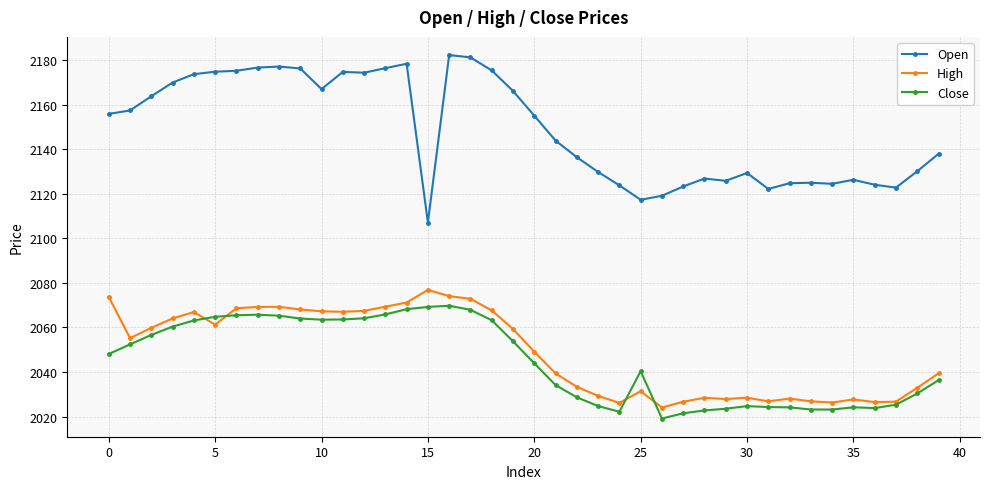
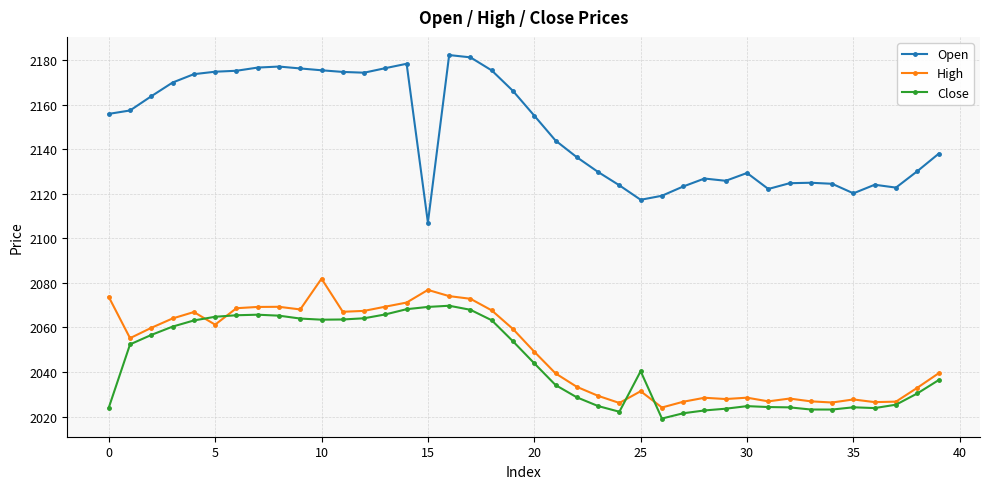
  {
    "Open": {
      "0": 2156,
      "5": 2175,
-     "10": 2167,
+     "10": 2175,
      "15": 2107,
      "20": 2155,
      "25": 2117,
      "30": 2129,
-     "35": 2126
+     "35": 2120
    },
    "High": {
      "0": 2074,
      "5": 2061,
-     "10": 2067,
+     "10": 2082,
      "15": 2077,
      "20": 2049,
      "25": 2031,
      "30": 2029,
      "35": 2028
    },
    "Close": {
-     "0": 2048,
+     "0": 2024,
      "5": 2065,
      "10": 2064,
      "15": 2069,
      "20": 2044,
      "25": 2040,
      "30": 2025,
      "35": 2024
    }
  }
